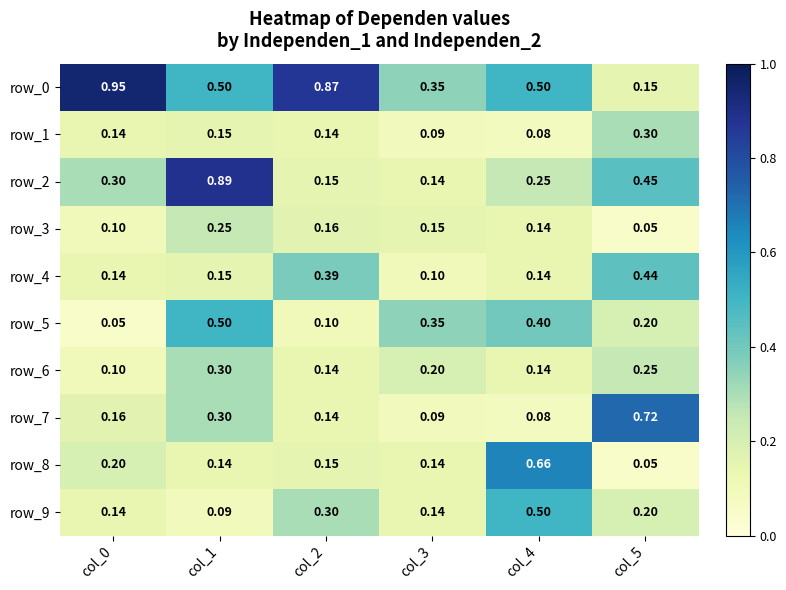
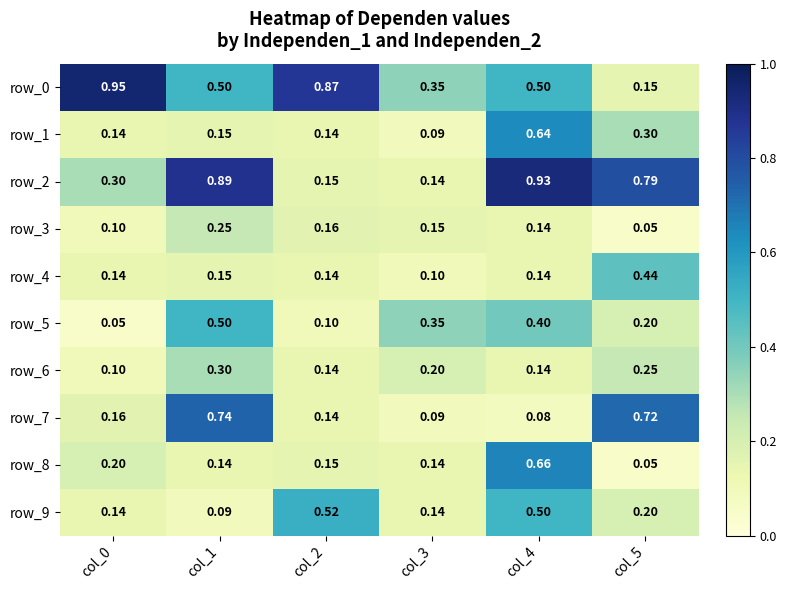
  {
    "row_0": {
      "col_0": 0.95,
      "col_1": 0.50,
      "col_2": 0.87,
      "col_3": 0.35,
      "col_4": 0.50,
      "col_5": 0.15
    },
    "row_1": {
      "col_0": 0.14,
      "col_1": 0.15,
      "col_2": 0.14,
      "col_3": 0.09,
-     "col_4": 0.08,
+     "col_4": 0.64,
      "col_5": 0.30
    },
    "row_2": {
      "col_0": 0.30,
      "col_1": 0.89,
      "col_2": 0.15,
      "col_3": 0.14,
-     "col_4": 0.25,
-     "col_5": 0.45
+     "col_4": 0.93,
+     "col_5": 0.79
    },
    "row_3": {
      "col_0": 0.10,
      "col_1": 0.25,
      "col_2": 0.16,
      "col_3": 0.15,
      "col_4": 0.14,
      "col_5": 0.05
    },
    "row_4": {
      "col_0": 0.14,
      "col_1": 0.15,
-     "col_2": 0.39,
+     "col_2": 0.14,
      "col_3": 0.10,
      "col_4": 0.14,
      "col_5": 0.44
    },
    "row_5": {
      "col_0": 0.05,
      "col_1": 0.50,
      "col_2": 0.10,
      "col_3": 0.35,
      "col_4": 0.40,
      "col_5": 0.20
    },
    "row_6": {
      "col_0": 0.10,
      "col_1": 0.30,
      "col_2": 0.14,
      "col_3": 0.20,
      "col_4": 0.14,
      "col_5": 0.25
    },
    "row_7": {
      "col_0": 0.16,
-     "col_1": 0.30,
+     "col_1": 0.74,
      "col_2": 0.14,
      "col_3": 0.09,
      "col_4": 0.08,
      "col_5": 0.72
    },
    "row_8": {
      "col_0": 0.20,
      "col_1": 0.14,
      "col_2": 0.15,
      "col_3": 0.14,
      "col_4": 0.66,
      "col_5": 0.05
    },
    "row_9": {
      "col_0": 0.14,
      "col_1": 0.09,
-     "col_2": 0.30,
+     "col_2": 0.52,
      "col_3": 0.14,
      "col_4": 0.50,
      "col_5": 0.20
    }
  }
